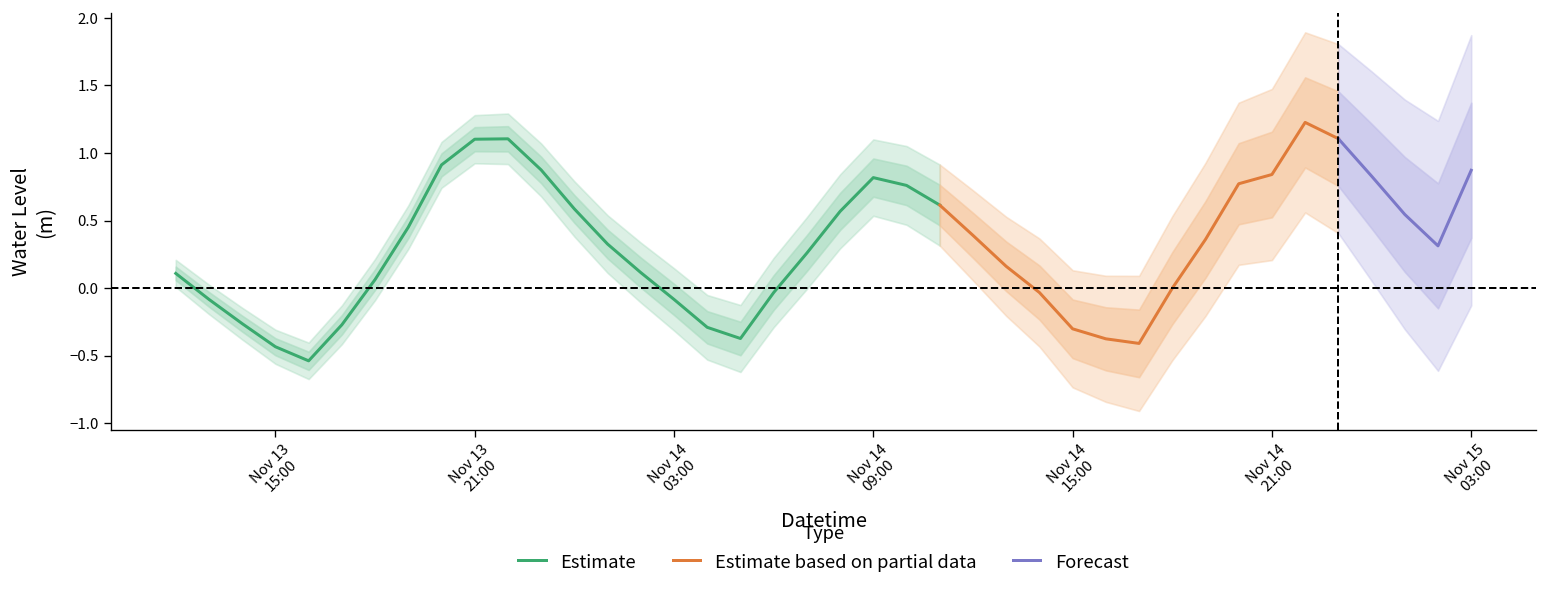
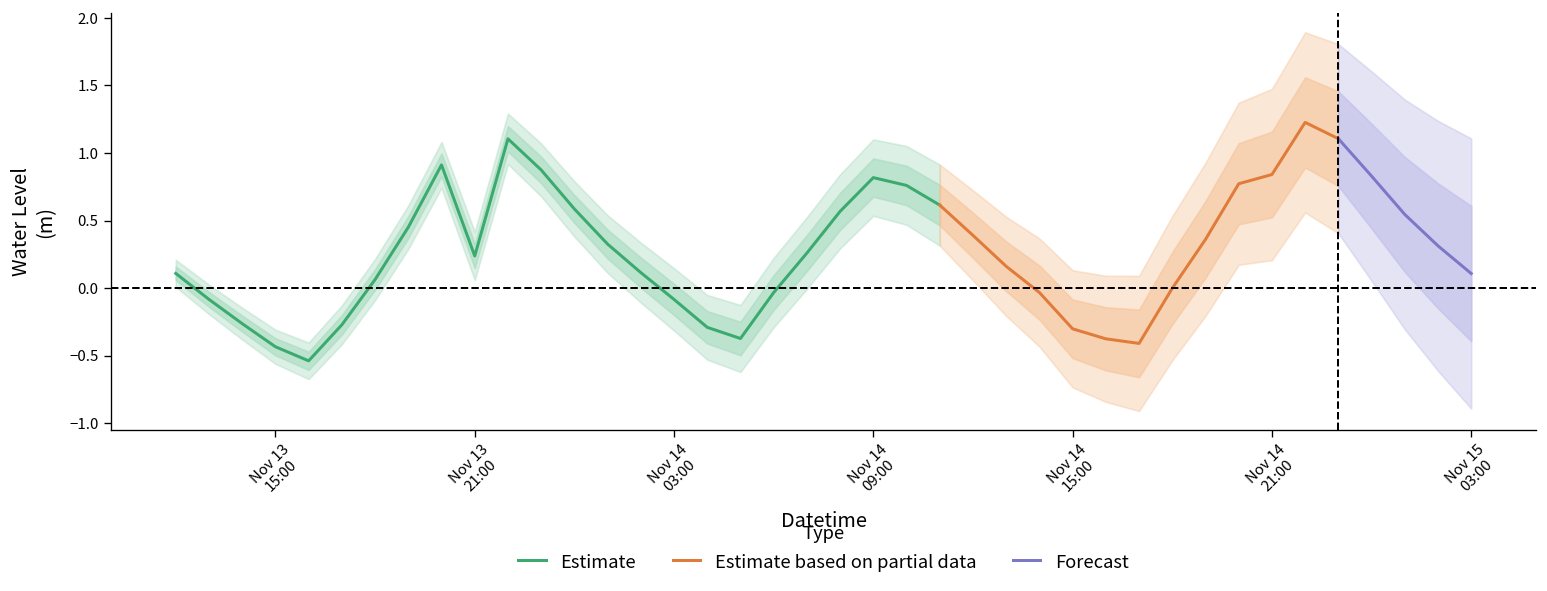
  {
    "Estimate": {
      "Nov 13 15:00": -0.43,
-     "Nov 13 21:00": 1.10,
+     "Nov 13 21:00": 0.24,
      "Nov 14 03:00": -0.08,
      "Nov 14 09:00": 0.82
    },
    "Estimate based on partial data": {
      "Nov 14 15:00": -0.30,
      "Nov 14 21:00": 0.84
    },
    "Forecast": {
-     "Nov 15 03:00": 0.87
+     "Nov 15 03:00": 0.11
    }
  }
